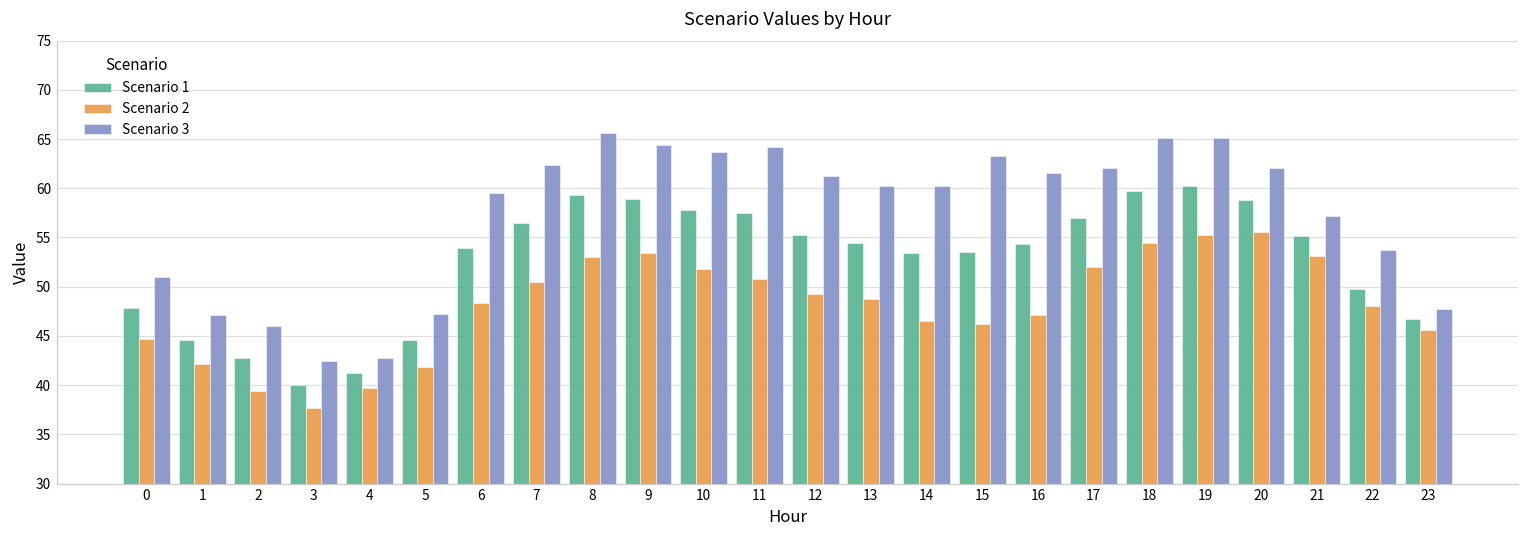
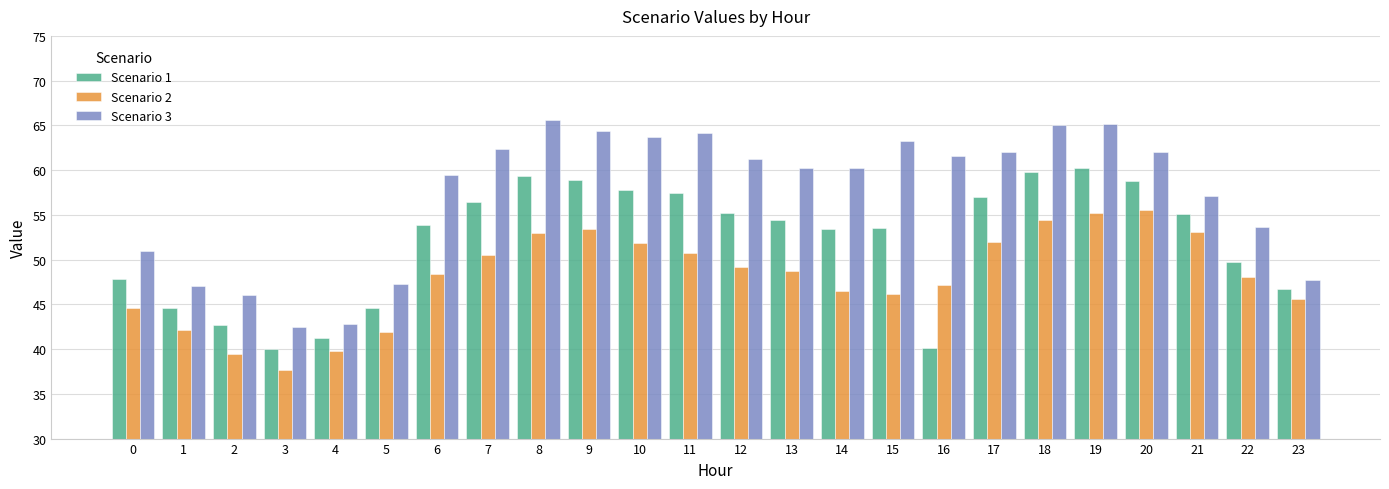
  {
    "Scenario 1": {
      "0": 48,
      "1": 45,
      "2": 43,
      "3": 40,
      "4": 41,
      "5": 45,
      "6": 54,
      "7": 56,
      "8": 59,
      "9": 59,
      "10": 58,
      "11": 57,
      "12": 55,
      "13": 54,
      "14": 53,
      "15": 53,
-     "16": 54,
+     "16": 40,
      "17": 57,
      "18": 60,
      "19": 60,
      "20": 59,
      "21": 55,
      "22": 50,
      "23": 47
    },
    "Scenario 2": {
      "0": 45,
      "1": 42,
      "2": 39,
      "3": 38,
      "4": 40,
      "5": 42,
      "6": 48,
      "7": 50,
      "8": 53,
      "9": 53,
      "10": 52,
      "11": 51,
      "12": 49,
      "13": 49,
      "14": 47,
      "15": 46,
      "16": 47,
      "17": 52,
      "18": 54,
      "19": 55,
      "20": 56,
      "21": 53,
      "22": 48,
      "23": 46
    },
    "Scenario 3": {
      "0": 51,
      "1": 47,
      "2": 46,
      "3": 42,
      "4": 43,
      "5": 47,
      "6": 59,
      "7": 62,
      "8": 66,
      "9": 64,
      "10": 64,
      "11": 64,
      "12": 61,
      "13": 60,
      "14": 60,
      "15": 63,
      "16": 62,
      "17": 62,
      "18": 65,
      "19": 65,
      "20": 62,
      "21": 57,
      "22": 54,
      "23": 48
    }
  }
